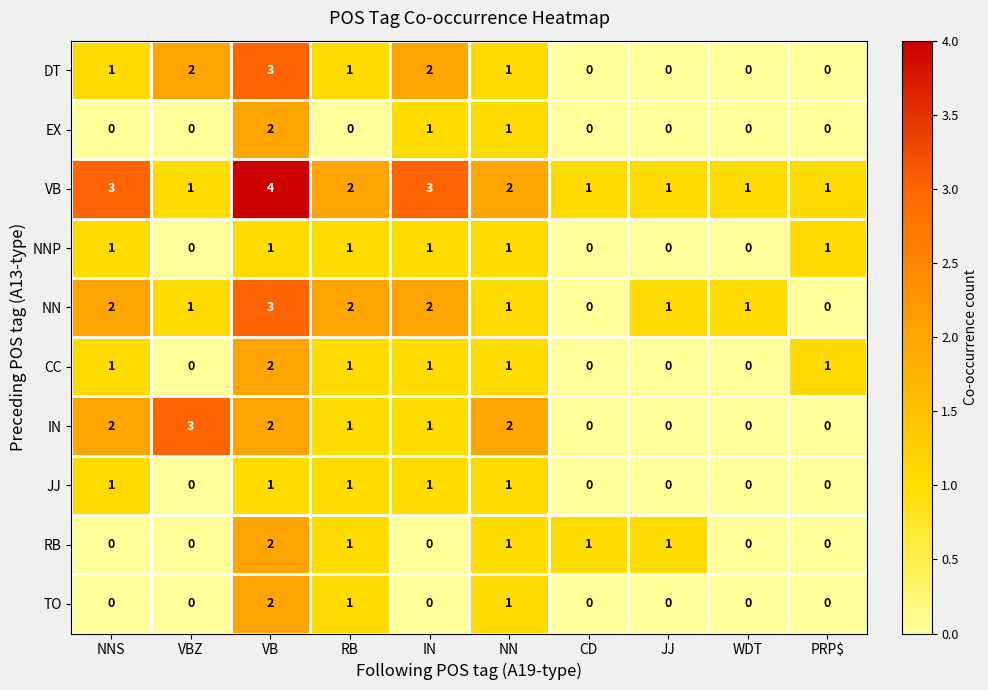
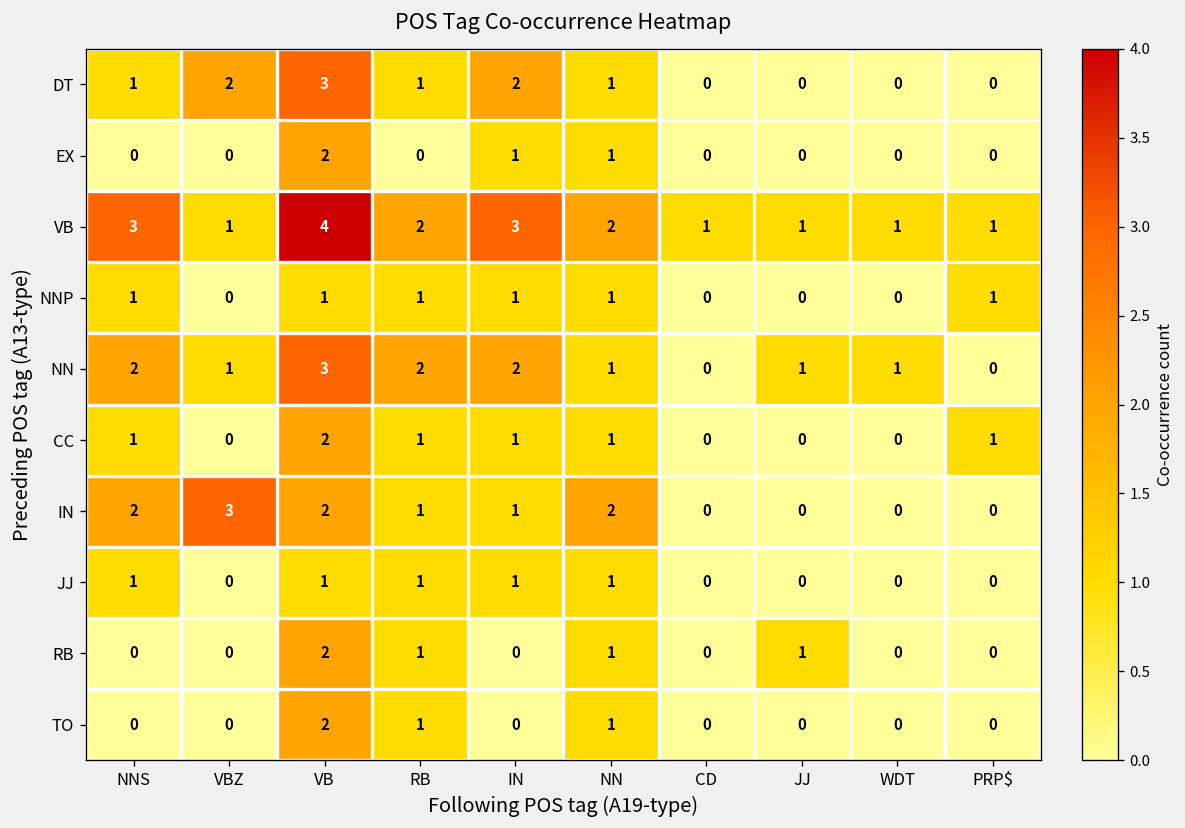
  {
    "DT": {
      "NNS": 1,
      "VBZ": 2,
      "VB": 3,
      "RB": 1,
      "IN": 2,
      "NN": 1,
      "CD": 0,
      "JJ": 0,
      "WDT": 0,
      "PRP$": 0
    },
    "EX": {
      "NNS": 0,
      "VBZ": 0,
      "VB": 2,
      "RB": 0,
      "IN": 1,
      "NN": 1,
      "CD": 0,
      "JJ": 0,
      "WDT": 0,
      "PRP$": 0
    },
    "VB": {
      "NNS": 3,
      "VBZ": 1,
      "VB": 4,
      "RB": 2,
      "IN": 3,
      "NN": 2,
      "CD": 1,
      "JJ": 1,
      "WDT": 1,
      "PRP$": 1
    },
    "NNP": {
      "NNS": 1,
      "VBZ": 0,
      "VB": 1,
      "RB": 1,
      "IN": 1,
      "NN": 1,
      "CD": 0,
      "JJ": 0,
      "WDT": 0,
      "PRP$": 1
    },
    "NN": {
      "NNS": 2,
      "VBZ": 1,
      "VB": 3,
      "RB": 2,
      "IN": 2,
      "NN": 1,
      "CD": 0,
      "JJ": 1,
      "WDT": 1,
      "PRP$": 0
    },
    "CC": {
      "NNS": 1,
      "VBZ": 0,
      "VB": 2,
      "RB": 1,
      "IN": 1,
      "NN": 1,
      "CD": 0,
      "JJ": 0,
      "WDT": 0,
      "PRP$": 1
    },
    "IN": {
      "NNS": 2,
      "VBZ": 3,
      "VB": 2,
      "RB": 1,
      "IN": 1,
      "NN": 2,
      "CD": 0,
      "JJ": 0,
      "WDT": 0,
      "PRP$": 0
    },
    "JJ": {
      "NNS": 1,
      "VBZ": 0,
      "VB": 1,
      "RB": 1,
      "IN": 1,
      "NN": 1,
      "CD": 0,
      "JJ": 0,
      "WDT": 0,
      "PRP$": 0
    },
    "RB": {
      "NNS": 0,
      "VBZ": 0,
      "VB": 2,
      "RB": 1,
      "IN": 0,
      "NN": 1,
-     "CD": 1,
+     "CD": 0,
      "JJ": 1,
      "WDT": 0,
      "PRP$": 0
    },
    "TO": {
      "NNS": 0,
      "VBZ": 0,
      "VB": 2,
      "RB": 1,
      "IN": 0,
      "NN": 1,
      "CD": 0,
      "JJ": 0,
      "WDT": 0,
      "PRP$": 0
    }
  }
